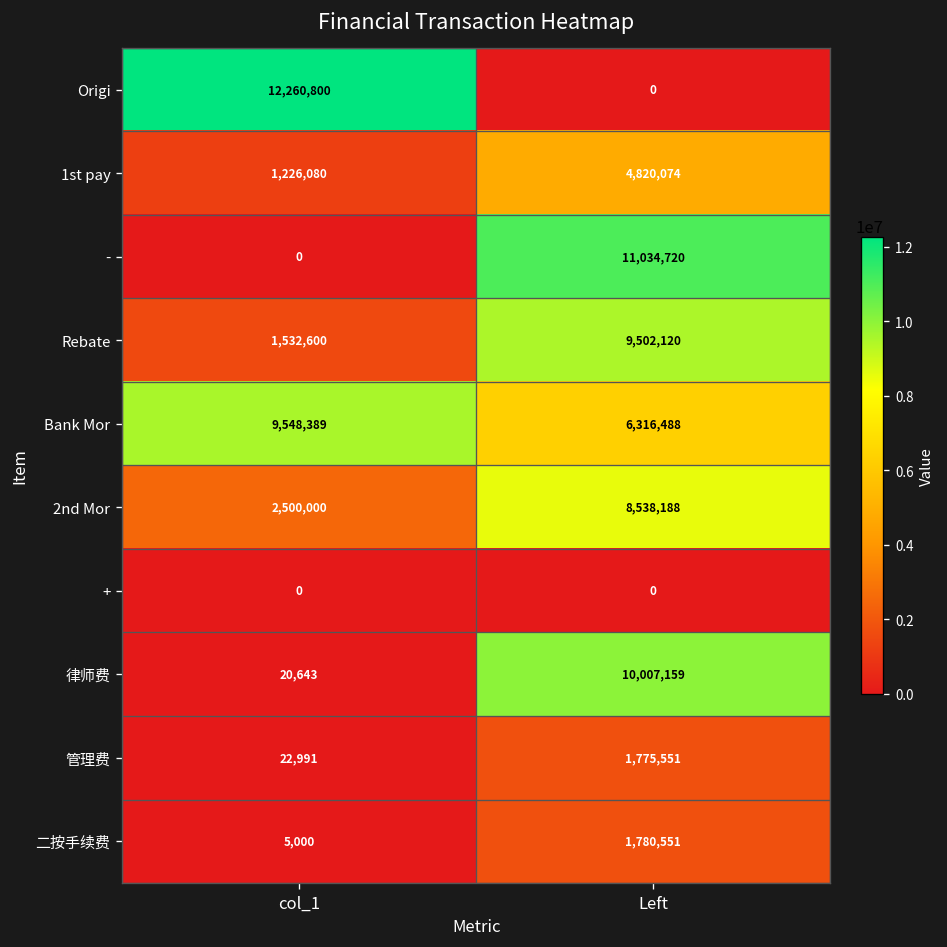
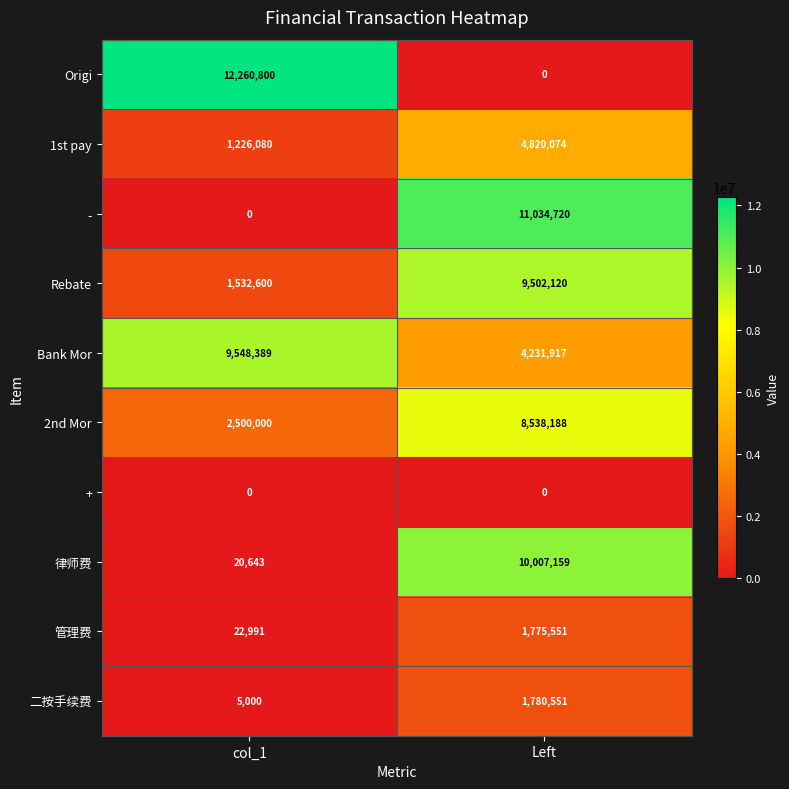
  {
    "Origi": {
      "col_1": "12,260,800",
      "Left": "0"
    },
    "1st pay": {
      "col_1": "1,226,080",
      "Left": "4,820,074"
    },
    "-": {
      "col_1": "0",
      "Left": "11,034,720"
    },
    "Rebate": {
      "col_1": "1,532,600",
      "Left": "9,502,120"
    },
    "Bank Mor": {
      "col_1": "9,548,389",
-     "Left": "6,316,488"
+     "Left": "4,231,917"
    },
    "2nd Mor": {
      "col_1": "2,500,000",
      "Left": "8,538,188"
    },
    "+": {
      "col_1": "0",
      "Left": "0"
    },
    "律师费": {
      "col_1": "20,643",
      "Left": "10,007,159"
    },
    "管理费": {
      "col_1": "22,991",
      "Left": "1,775,551"
    },
    "二按手续费": {
      "col_1": "5,000",
      "Left": "1,780,551"
    }
  }
